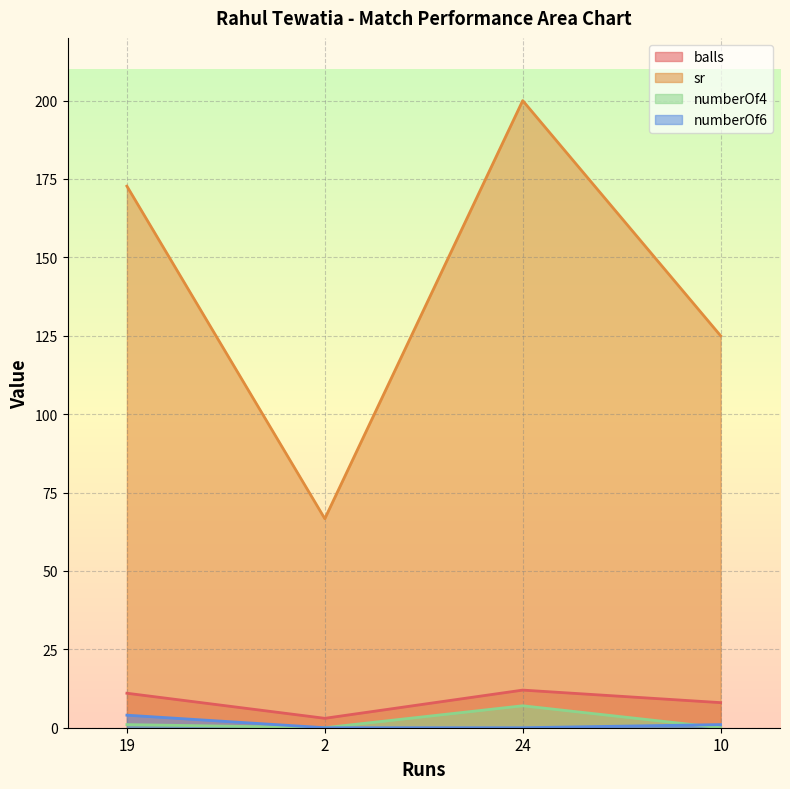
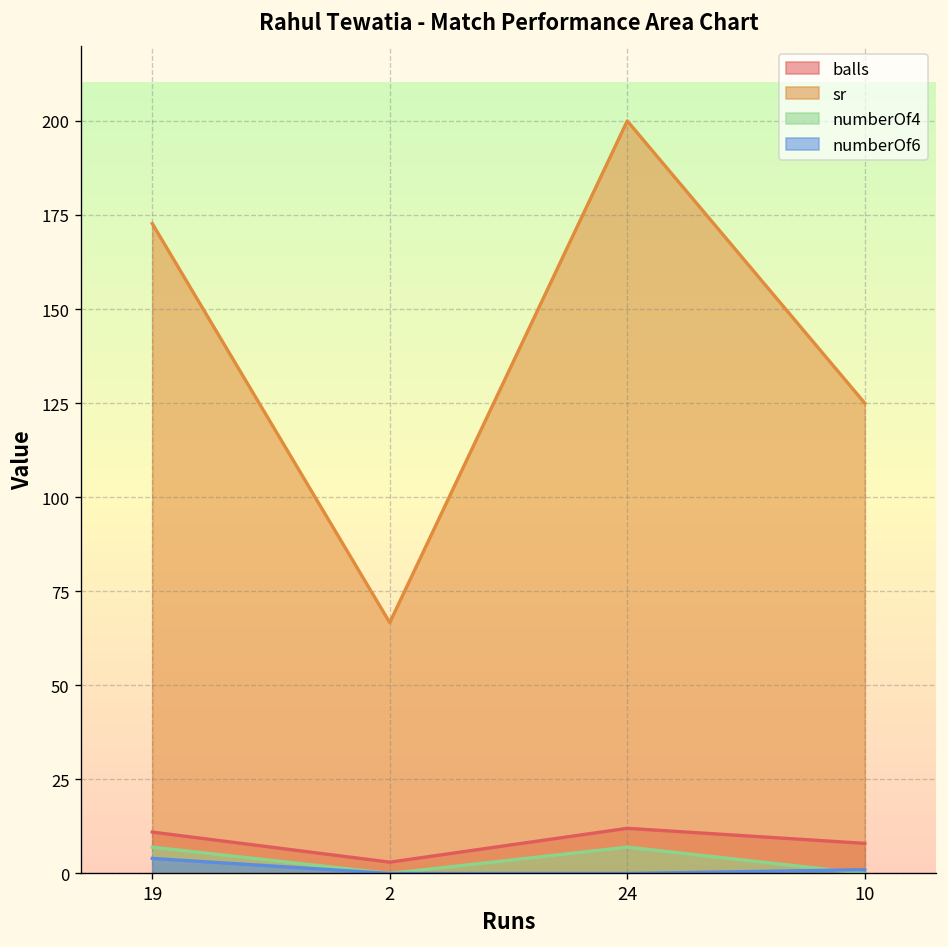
  {
    "numberOf4": {
-     "19": 1,
+     "19": 7,
      "24": 7,
      "10": 0
    },
    "numberOf6": {
      "19": 4,
      "24": 0,
      "10": 1
    }
  }
